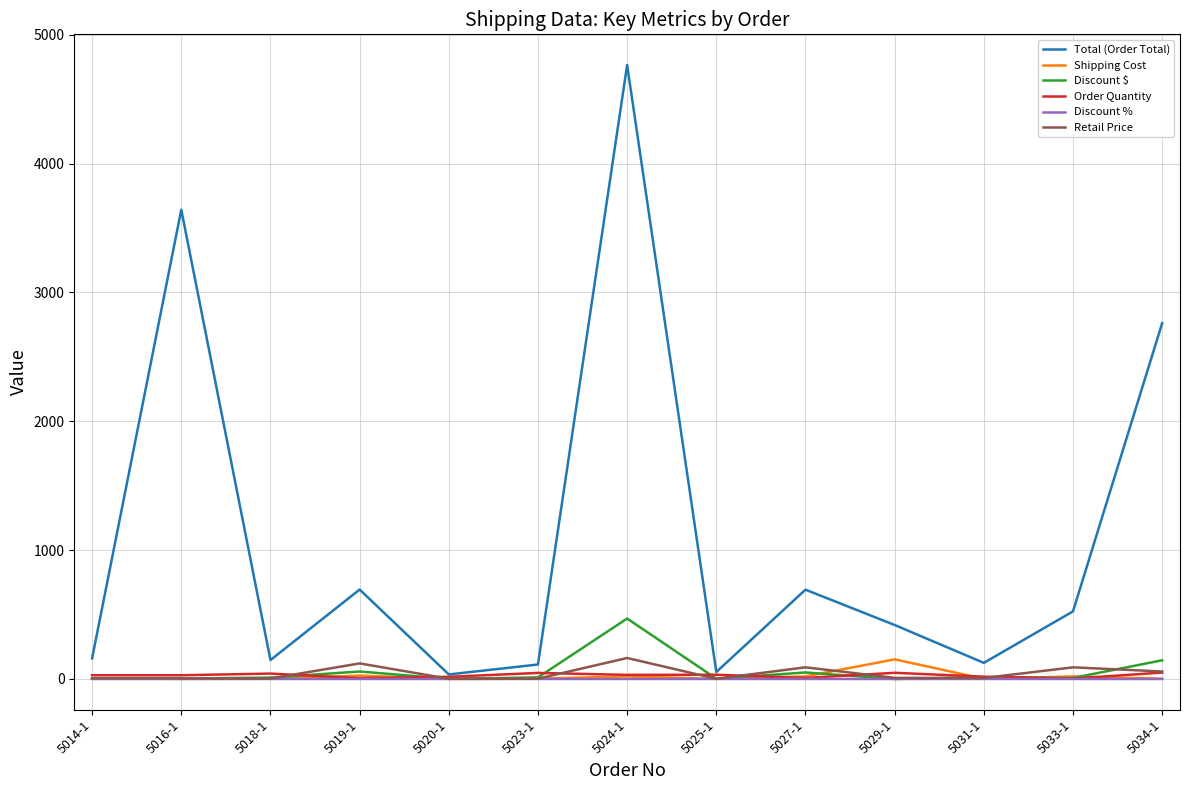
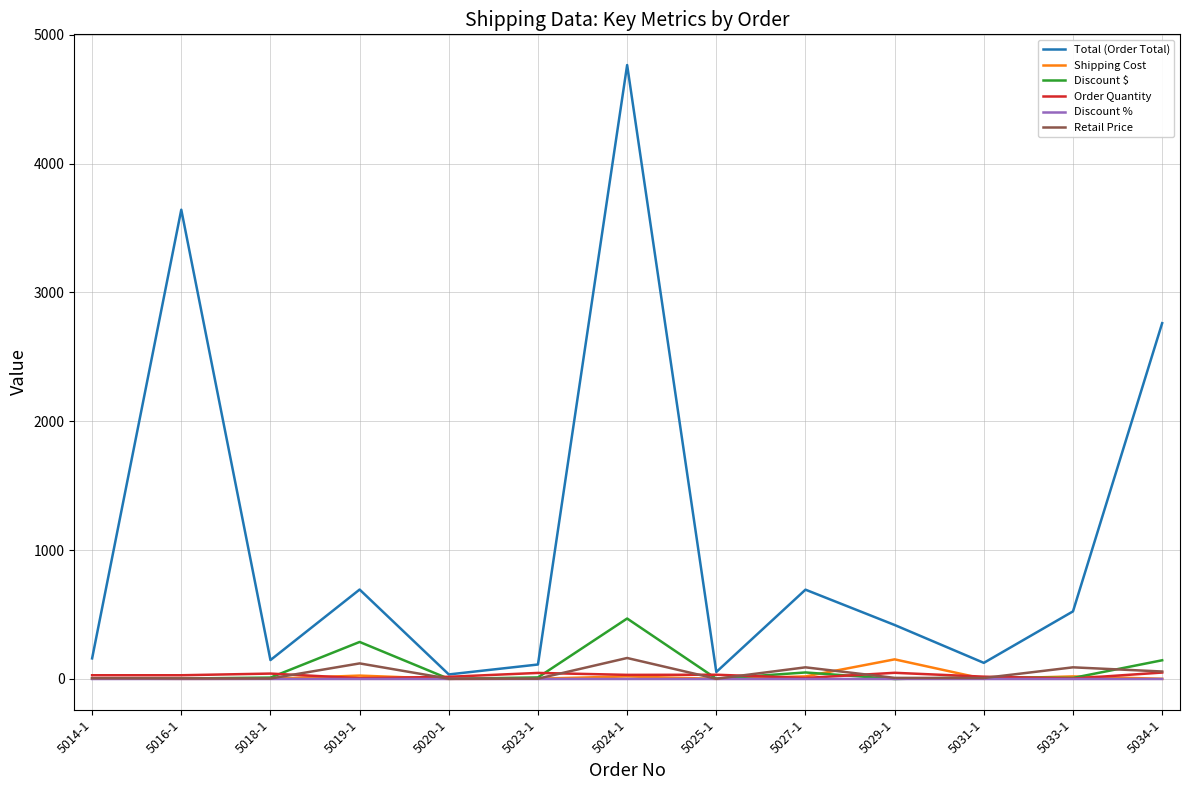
  {
    "Total (Order Total)": {
      "5014-1": 160,
      "5016-1": 3640,
      "5018-1": 150,
      "5019-1": 690,
      "5023-1": 110,
      "5024-1": 4760,
      "5025-1": 50,
      "5027-1": 690,
      "5029-1": 420,
      "5031-1": 130,
      "5033-1": 520,
      "5034-1": 2760
    },
    "Shipping Cost": {
      "5019-1": 30,
      "5029-1": 150
    },
    "Discount $": {
-     "5019-1": 60,
+     "5019-1": 290,
      "5024-1": 470,
      "5027-1": 50,
      "5034-1": 150
    },
    "Order Quantity": {
      "5014-1": 30,
      "5016-1": 30,
      "5018-1": 40,
      "5023-1": 50,
      "5025-1": 30,
      "5029-1": 50
    },
    "Discount %": {
      "5024-1": 0
    },
    "Retail Price": {
      "5019-1": 120,
      "5024-1": 160,
      "5027-1": 90,
      "5033-1": 90
    }
  }
